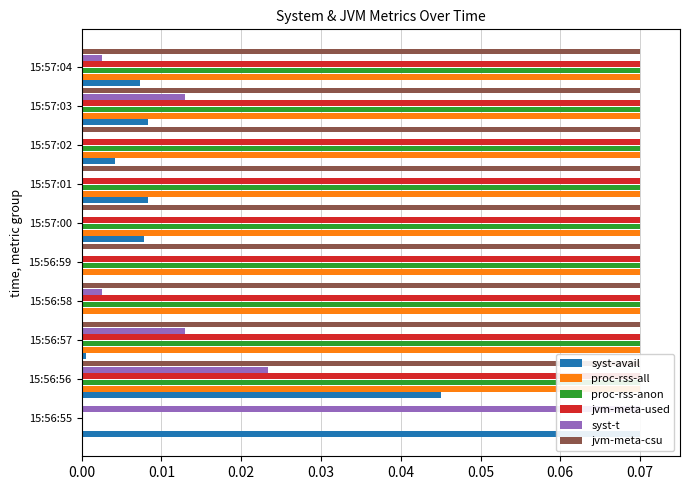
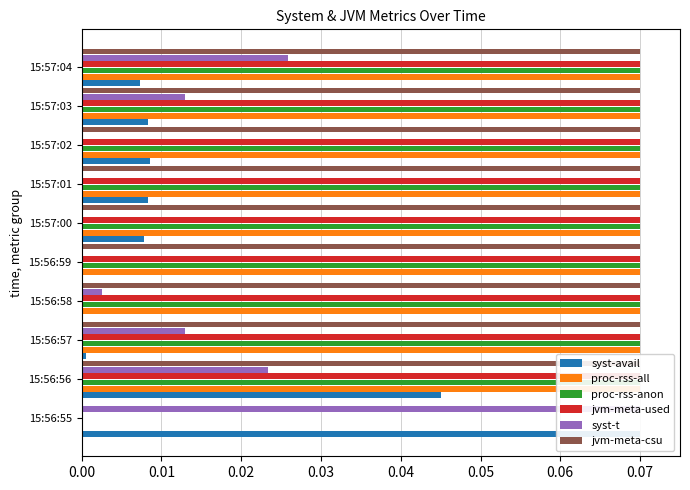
  {
    "syst-avail": {
      "15:57:04": 0.007,
      "15:57:03": 0.008,
-     "15:57:02": 0.004,
+     "15:57:02": 0.009,
      "15:57:01": 0.008,
      "15:57:00": 0.008,
      "15:56:59": 0.000,
      "15:56:57": 0.001,
      "15:56:56": 0.045
    },
    "proc-rss-all": {
      "15:57:04": 0.070,
      "15:57:03": 0.070,
      "15:57:02": 0.070,
      "15:57:01": 0.070,
      "15:57:00": 0.070,
      "15:56:59": 0.070,
      "15:56:58": 0.070,
      "15:56:57": 0.070,
      "15:56:55": 0.000
    },
    "proc-rss-anon": {
      "15:57:04": 0.070,
      "15:57:03": 0.070,
      "15:57:02": 0.070,
      "15:57:01": 0.070,
      "15:57:00": 0.070,
      "15:56:59": 0.070,
      "15:56:58": 0.070,
      "15:56:57": 0.070,
      "15:56:55": 0.000
    },
    "jvm-meta-used": {
      "15:57:04": 0.070,
      "15:57:03": 0.070,
      "15:57:02": 0.070,
      "15:57:01": 0.070,
      "15:57:00": 0.070,
      "15:56:59": 0.070,
      "15:56:58": 0.070,
      "15:56:57": 0.070,
      "15:56:55": 0.000
    },
    "syst-t": {
-     "15:57:04": 0.003,
+     "15:57:04": 0.026,
      "15:57:03": 0.013,
      "15:57:02": 0.000,
      "15:57:01": 0.000,
      "15:57:00": 0.000,
      "15:56:59": 0.000,
      "15:56:58": 0.003,
      "15:56:57": 0.013,
      "15:56:56": 0.023
    },
    "jvm-meta-csu": {
      "15:57:04": 0.070,
      "15:57:03": 0.070,
      "15:57:02": 0.070,
      "15:57:01": 0.070,
      "15:57:00": 0.070,
      "15:56:59": 0.070,
      "15:56:58": 0.070,
      "15:56:57": 0.070,
      "15:56:55": 0.000
    }
  }
